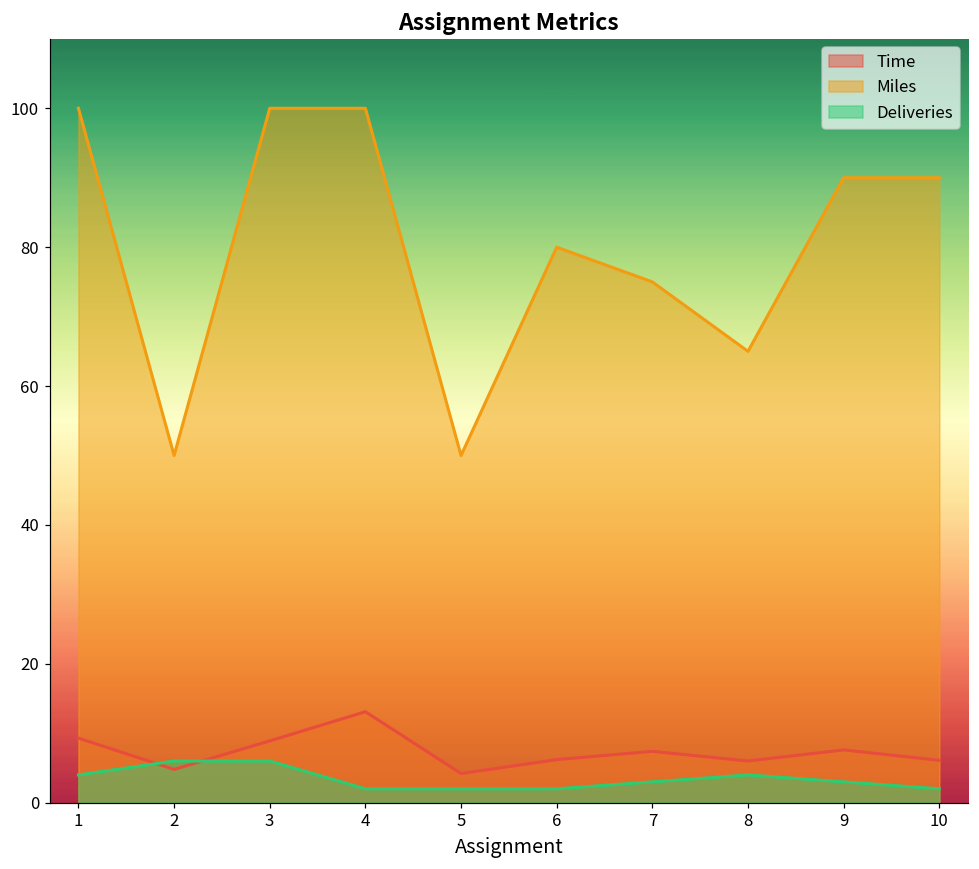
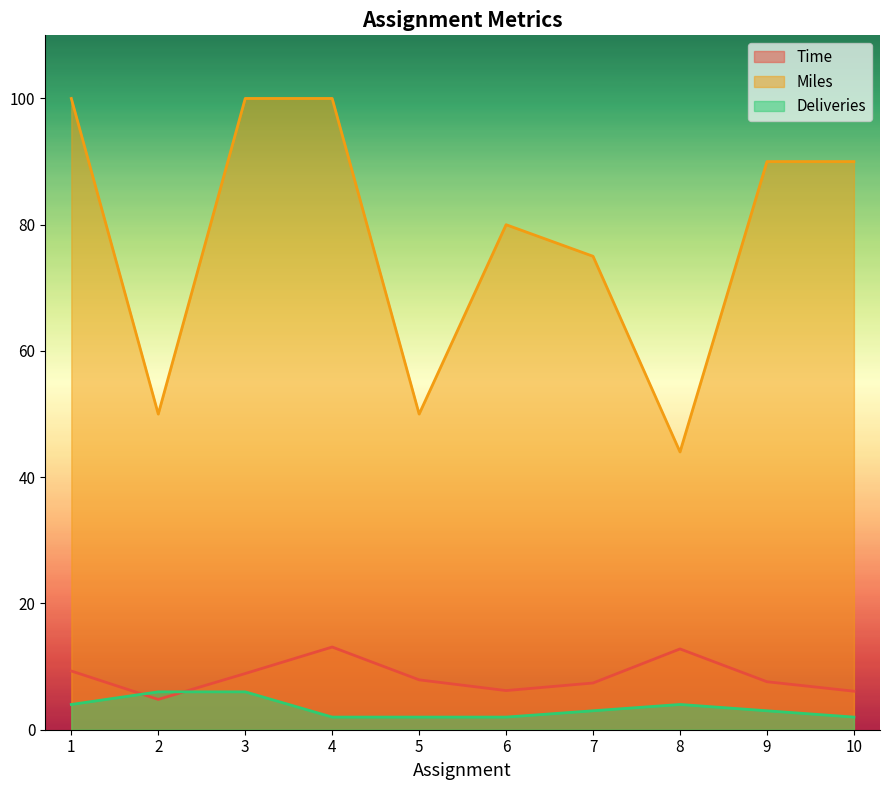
  {
    "Time": {
      "1": 9,
      "2": 5,
      "3": 9,
      "4": 13,
-     "5": 4,
+     "5": 8,
      "6": 6,
      "7": 7,
-     "8": 6,
+     "8": 13,
      "9": 8,
      "10": 6
    },
    "Miles": {
      "1": 100,
      "2": 50,
      "3": 100,
      "4": 100,
      "5": 50,
      "6": 80,
      "7": 75,
-     "8": 65,
+     "8": 44,
      "9": 90,
      "10": 90
    },
    "Deliveries": {
      "1": 4,
      "2": 6,
      "3": 6,
      "4": 2,
      "5": 2,
      "6": 2,
      "7": 3,
      "8": 4,
      "9": 3,
      "10": 2
    }
  }
